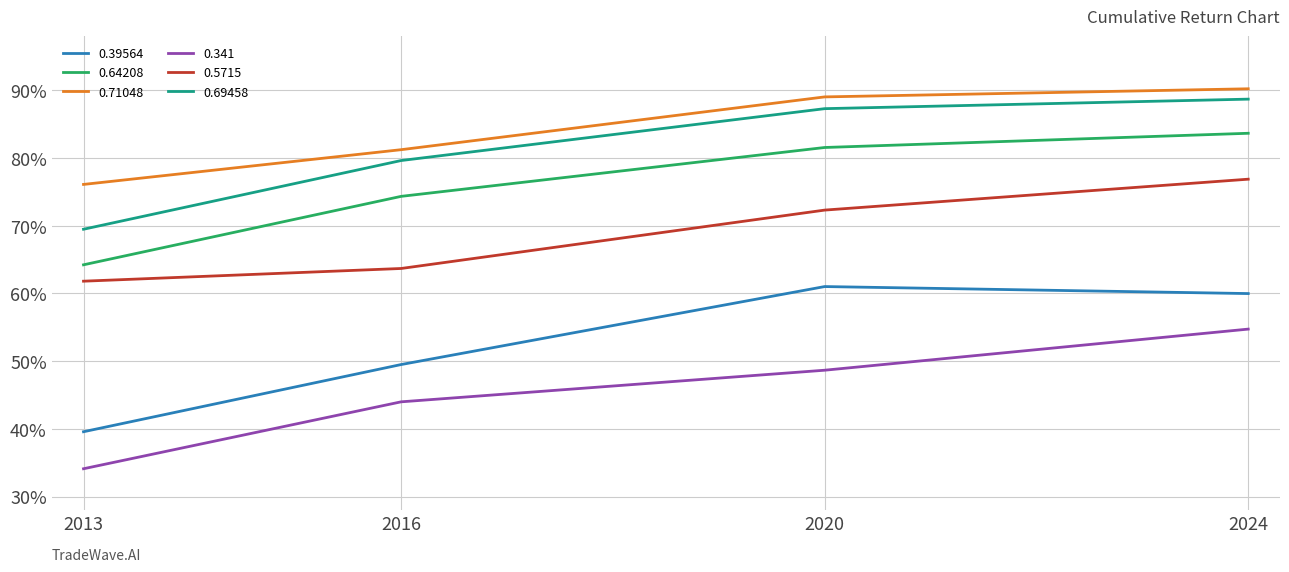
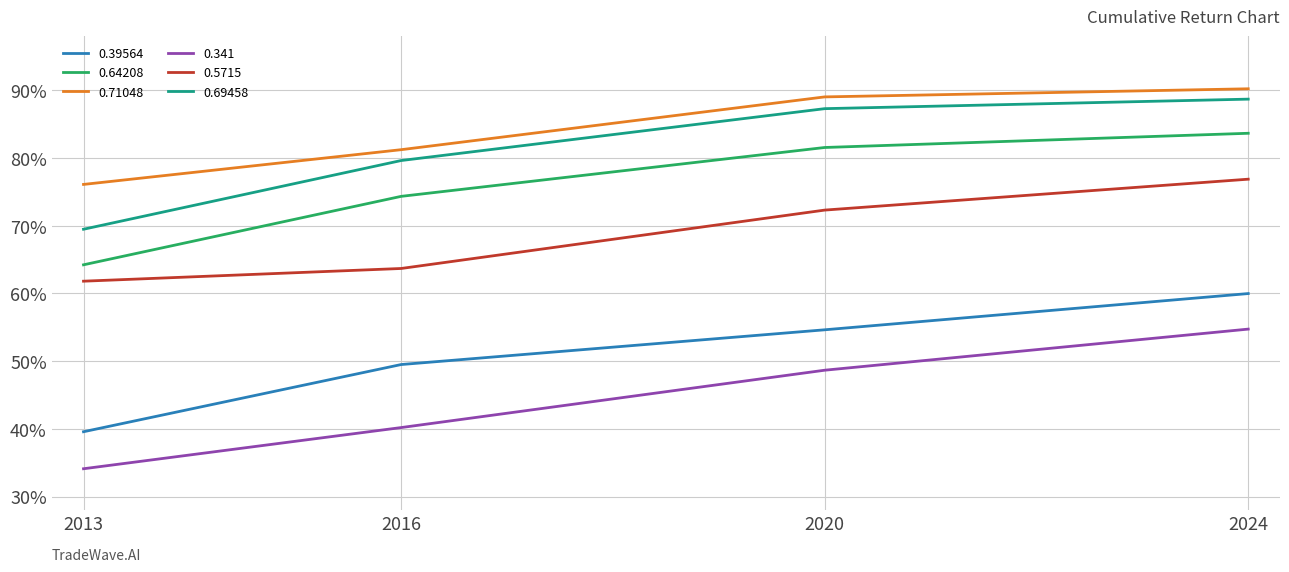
  {
    "0.39564": {
      "2013": "40%",
      "2016": "49%",
-     "2020": "61%",
+     "2020": "55%",
      "2024": "60%"
    },
    "0.71048": {
      "2013": "76%",
      "2016": "81%",
      "2020": "89%",
      "2024": "90%"
    },
    "0.341": {
      "2013": "34%",
-     "2016": "44%",
+     "2016": "40%",
      "2020": "49%",
      "2024": "55%"
    },
    "0.5715": {
      "2013": "62%",
      "2016": "64%",
      "2020": "72%",
      "2024": "77%"
    }
  }
